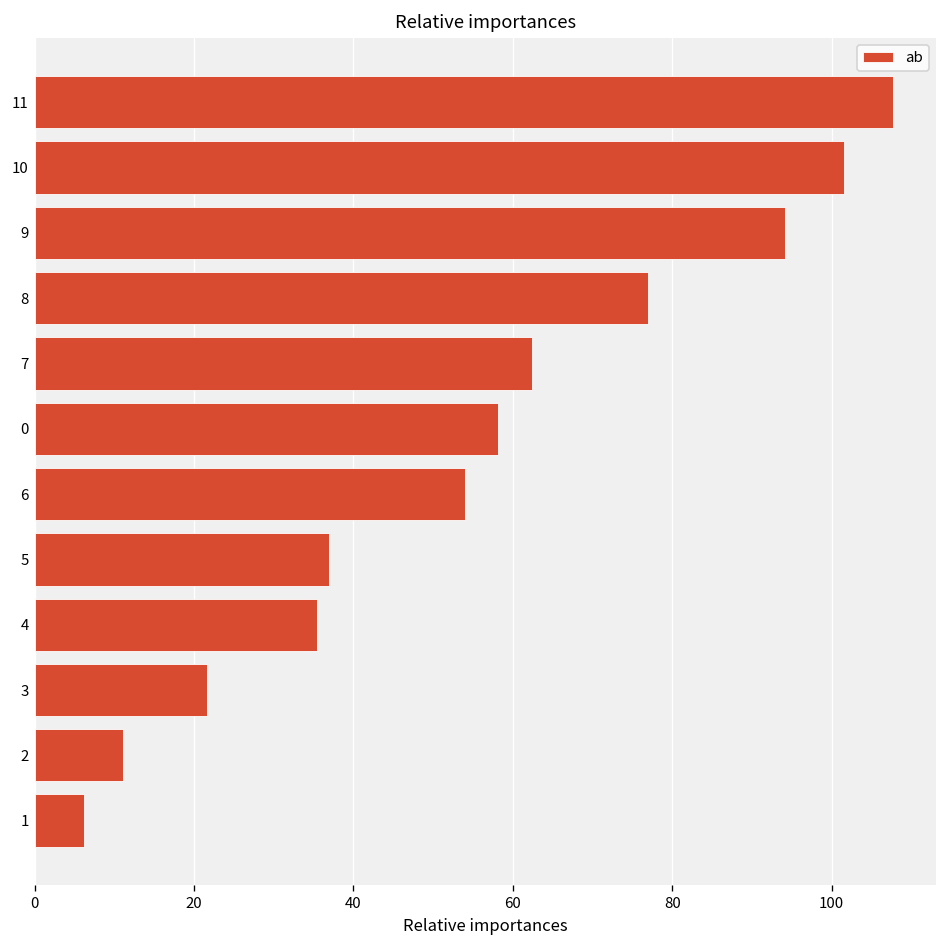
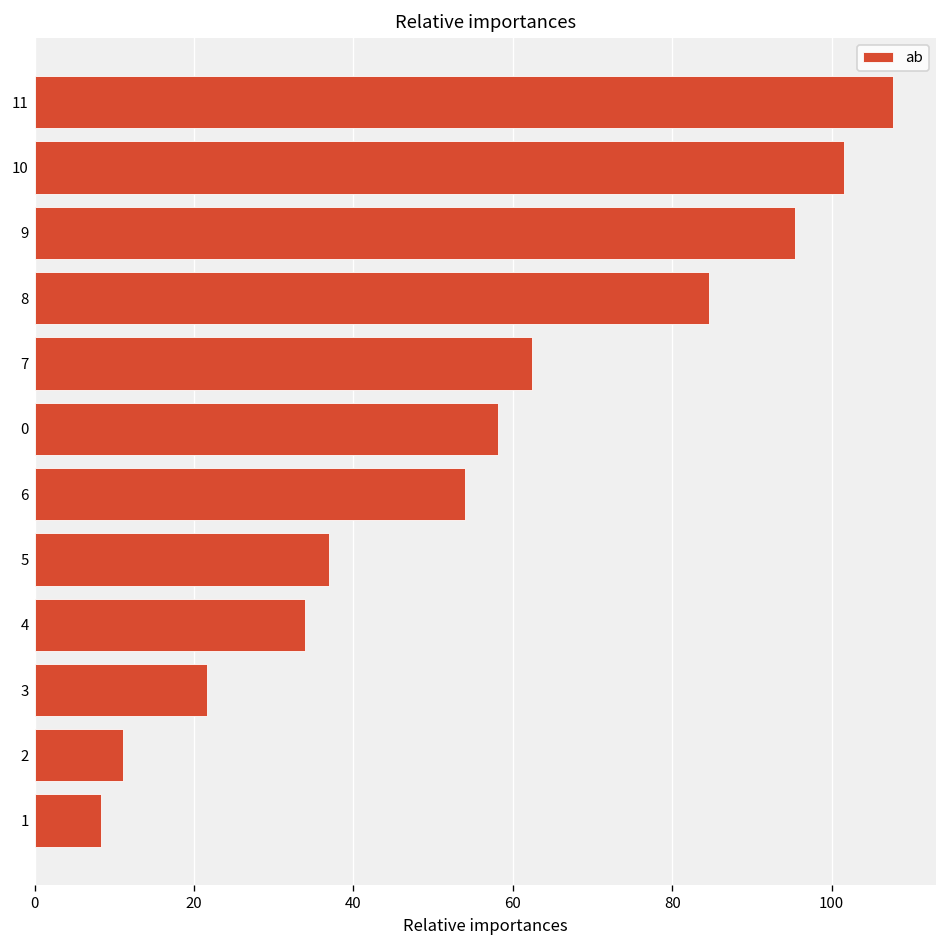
  {
    "11": 108,
    "10": 102,
-   "9": 94,
-   "8": 77,
+   "9": 95,
+   "8": 85,
    "7": 62,
    "0": 58,
    "6": 54,
    "5": 37,
-   "4": 35,
+   "4": 34,
    "3": 22,
    "2": 11,
-   "1": 6
+   "1": 8
  }
